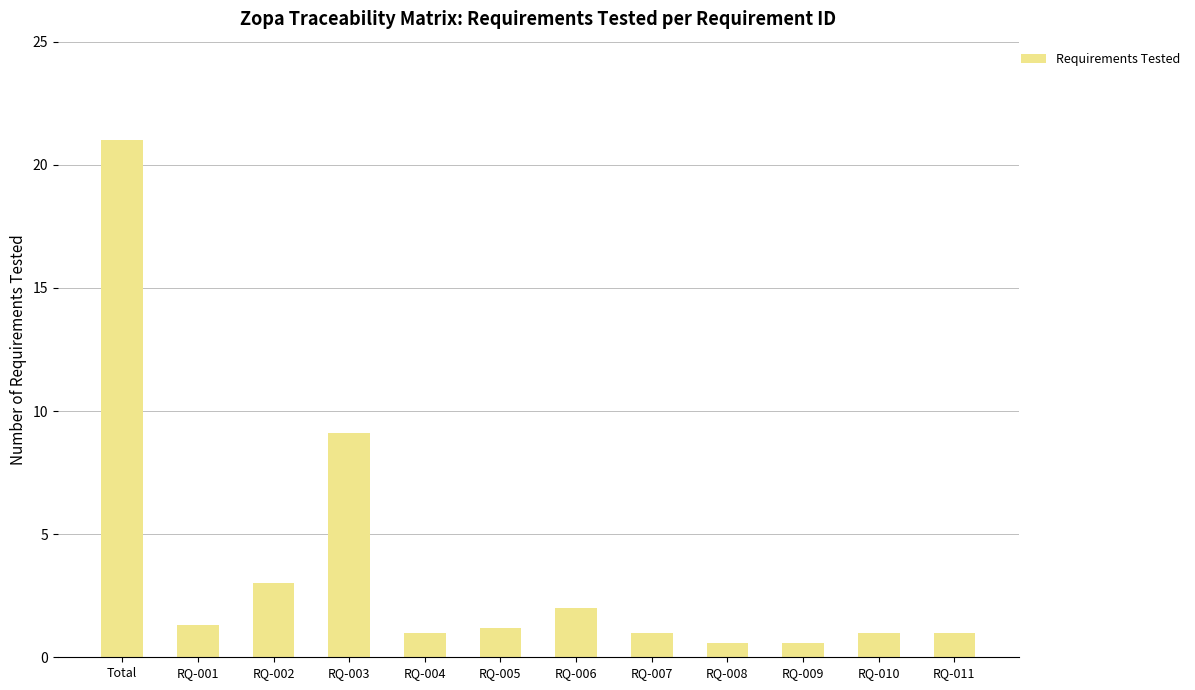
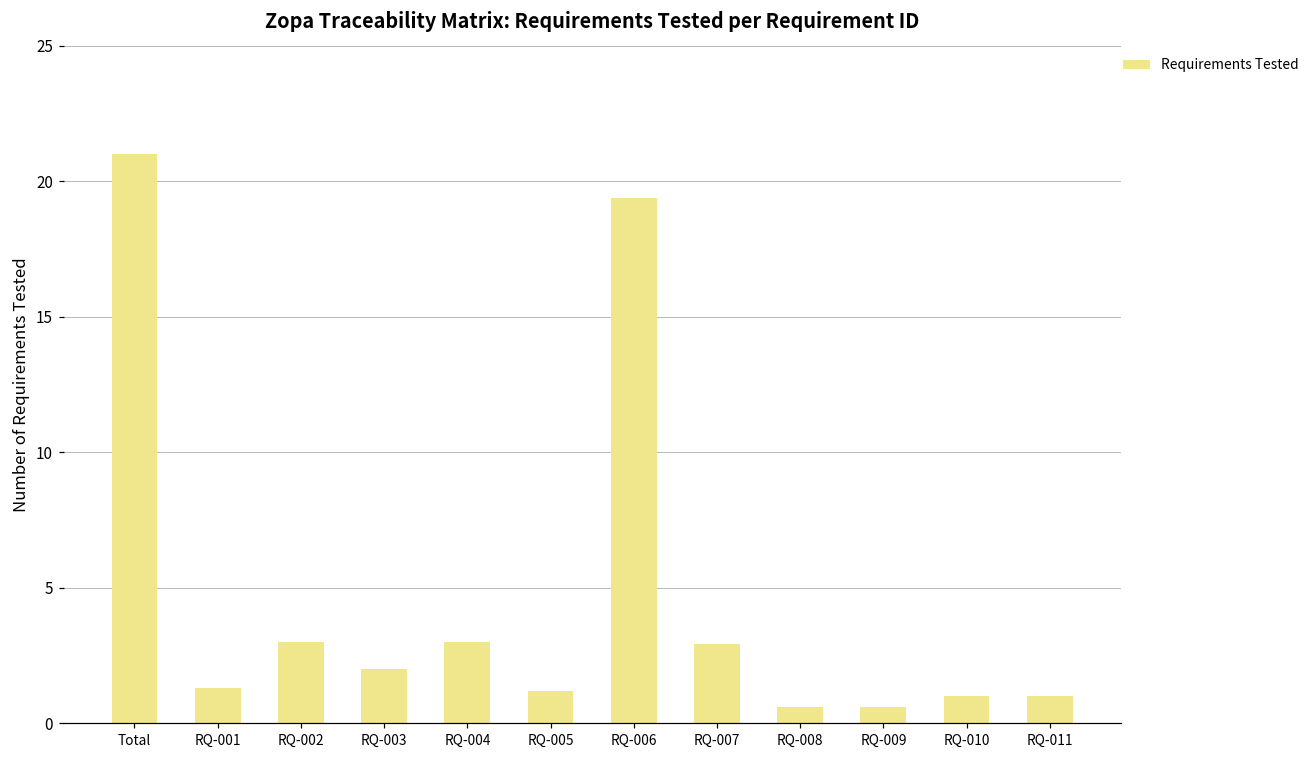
  {
    "Total": 21.0,
    "RQ-001": 1.3,
    "RQ-002": 3.0,
-   "RQ-003": 9.1,
-   "RQ-004": 1,
+   "RQ-003": 2.0,
+   "RQ-004": 3,
    "RQ-005": 1.2,
-   "RQ-006": 2.0,
-   "RQ-007": 1.0,
+   "RQ-006": 19.4,
+   "RQ-007": 2.9,
    "RQ-008": 0.6,
    "RQ-009": 0.6,
    "RQ-010": 1.0,
    "RQ-011": 1.0
  }
